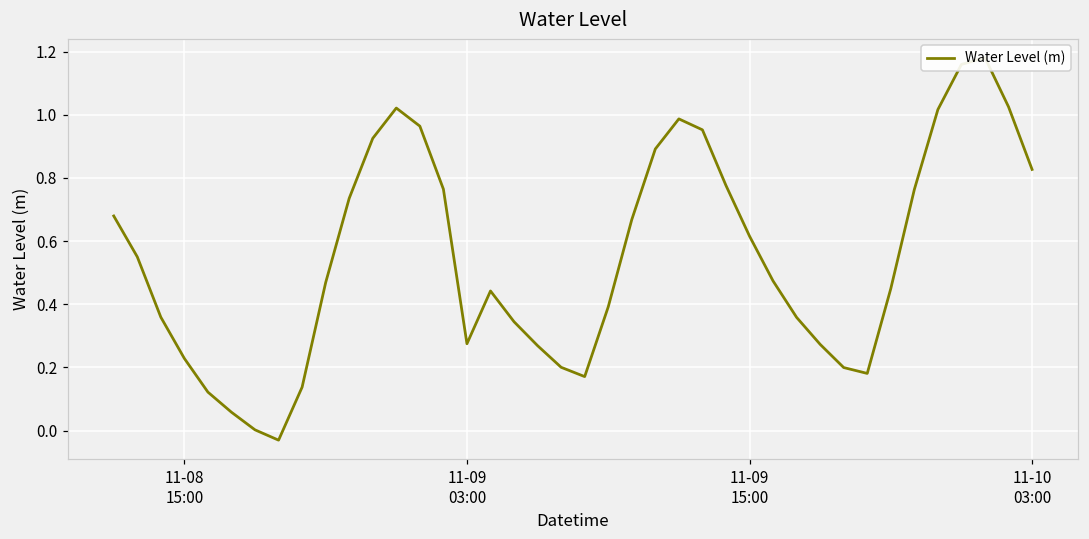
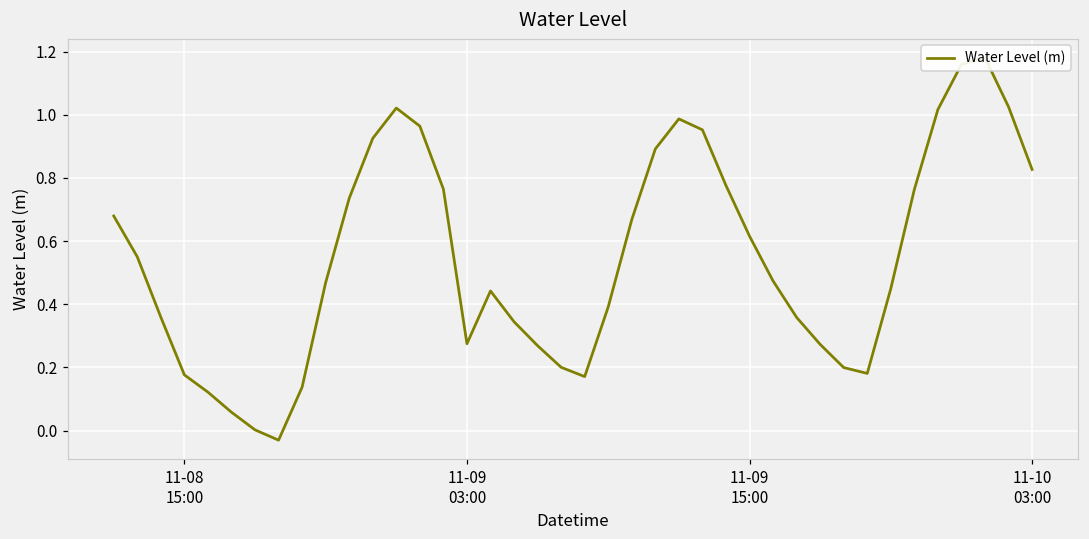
  {
-   "11-08 15:00": 0.23,
+   "11-08 15:00": 0.18,
    "11-09 03:00": 0.27,
    "11-09 15:00": 0.62,
    "11-10 03:00": 0.83
  }
